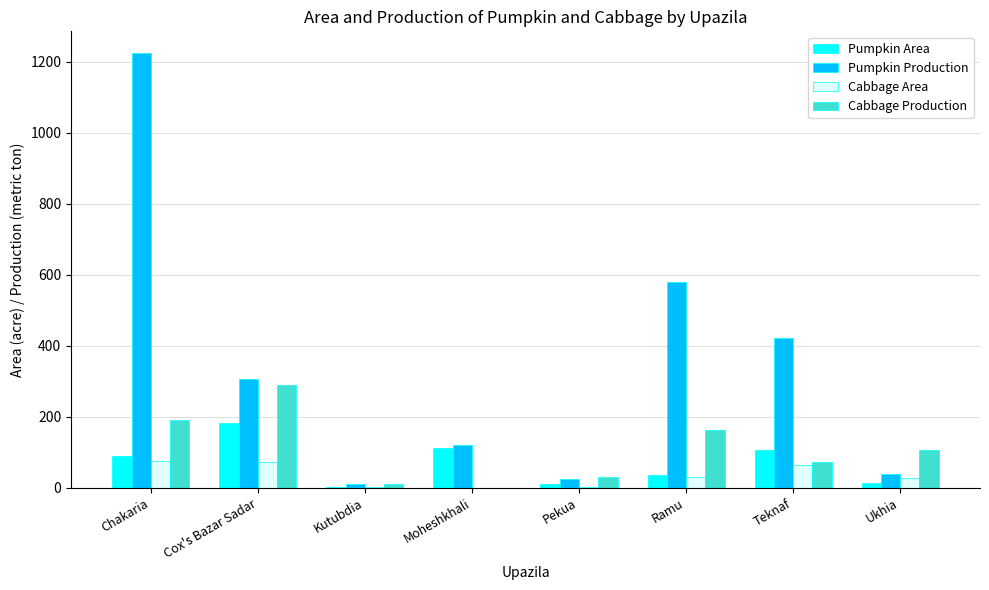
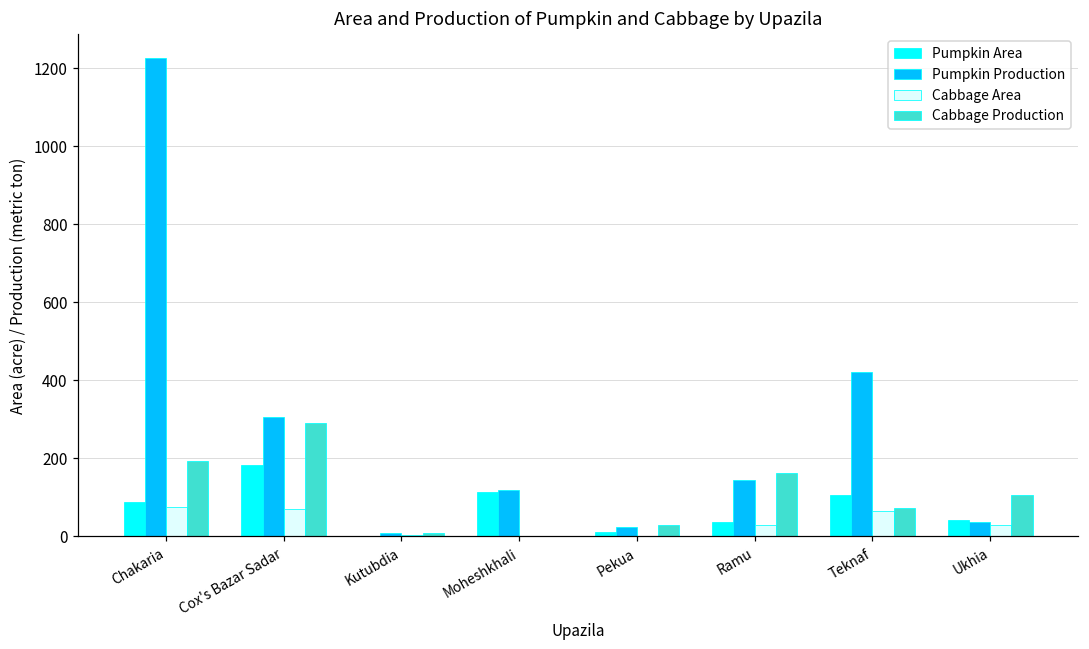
  {
    "Pumpkin Area": {
      "Chakaria": 90,
      "Cox's Bazar Sadar": 180,
      "Moheshkhali": 110,
      "Pekua": 10,
      "Ramu": 40,
      "Teknaf": 110,
-     "Ukhia": 10
+     "Ukhia": 40
    },
    "Pumpkin Production": {
      "Chakaria": 1230,
      "Cox's Bazar Sadar": 310,
      "Kutubdia": 10,
      "Moheshkhali": 120,
      "Pekua": 30,
-     "Ramu": 580,
+     "Ramu": 140,
      "Teknaf": 420,
      "Ukhia": 40
    },
    "Cabbage Area": {
      "Chakaria": 80,
      "Cox's Bazar Sadar": 70,
      "Moheshkhali": 0,
      "Ramu": 30,
      "Teknaf": 60,
      "Ukhia": 30
    },
    "Cabbage Production": {
      "Chakaria": 190,
      "Cox's Bazar Sadar": 290,
      "Kutubdia": 10,
      "Moheshkhali": 0,
      "Pekua": 30,
      "Ramu": 160,
      "Teknaf": 70,
      "Ukhia": 110
    }
  }
